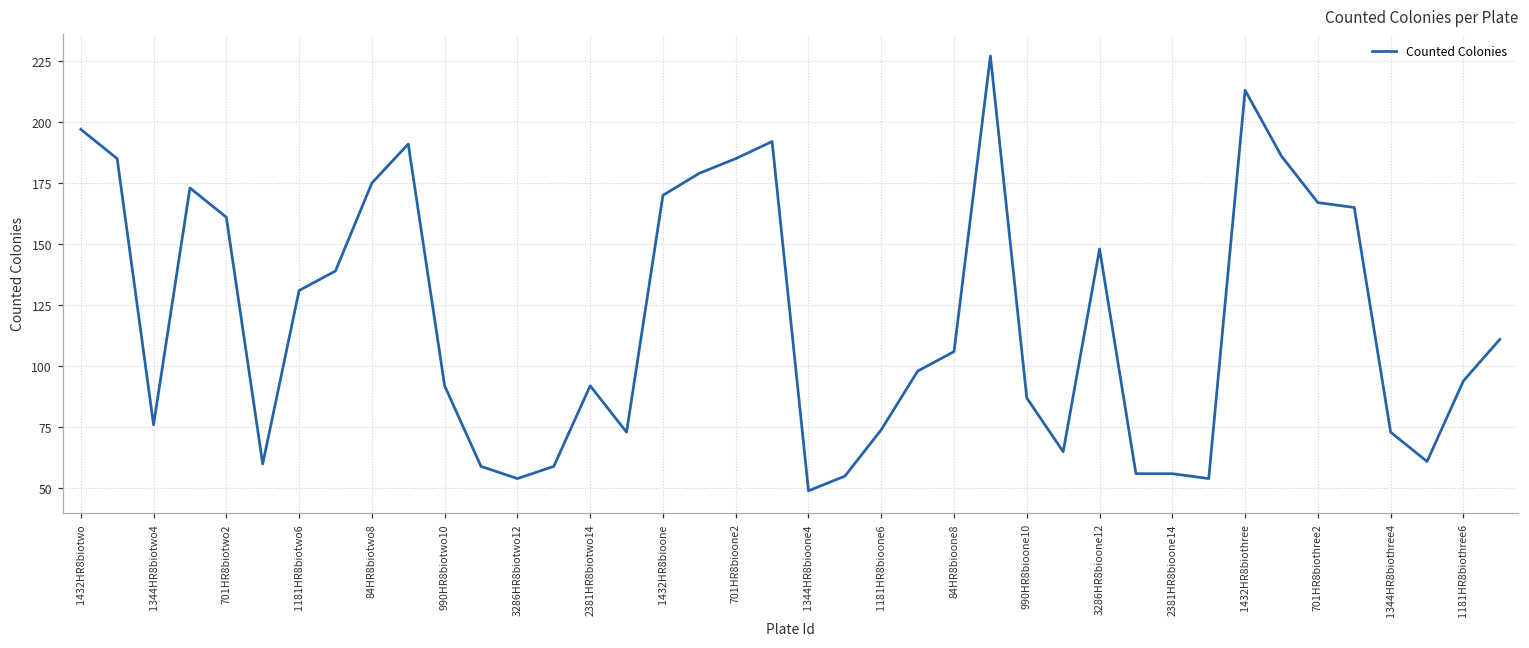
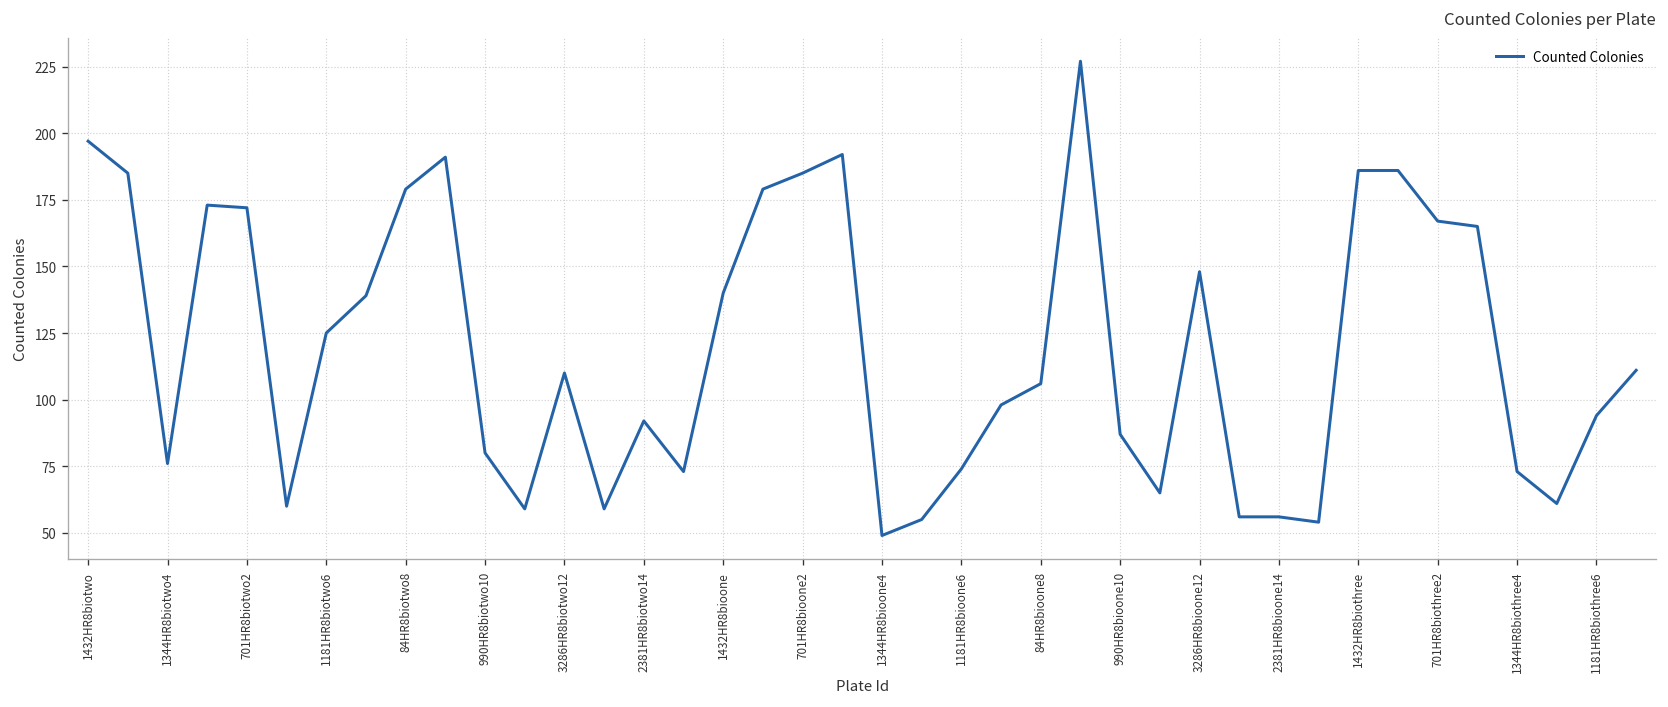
  {
    "1432HR8biotwo": 197,
    "1344HR8biotwo4": 76,
-   "701HR8biotwo2": 161,
-   "1181HR8biotwo6": 131,
-   "84HR8biotwo8": 175,
-   "990HR8biotwo10": 92,
-   "3286HR8biotwo12": 54,
+   "701HR8biotwo2": 172,
+   "1181HR8biotwo6": 125,
+   "84HR8biotwo8": 179,
+   "990HR8biotwo10": 80,
+   "3286HR8biotwo12": 110,
    "2381HR8biotwo14": 92,
-   "1432HR8bioone": 170,
+   "1432HR8bioone": 140,
    "701HR8bioone2": 185,
    "1344HR8bioone4": 49,
    "1181HR8bioone6": 74,
    "84HR8bioone8": 106,
    "990HR8bioone10": 87,
    "3286HR8bioone12": 148,
    "2381HR8bioone14": 56,
-   "1432HR8biothree": 213,
+   "1432HR8biothree": 186,
    "701HR8biothree2": 167,
    "1344HR8biothree4": 73,
    "1181HR8biothree6": 94
  }
